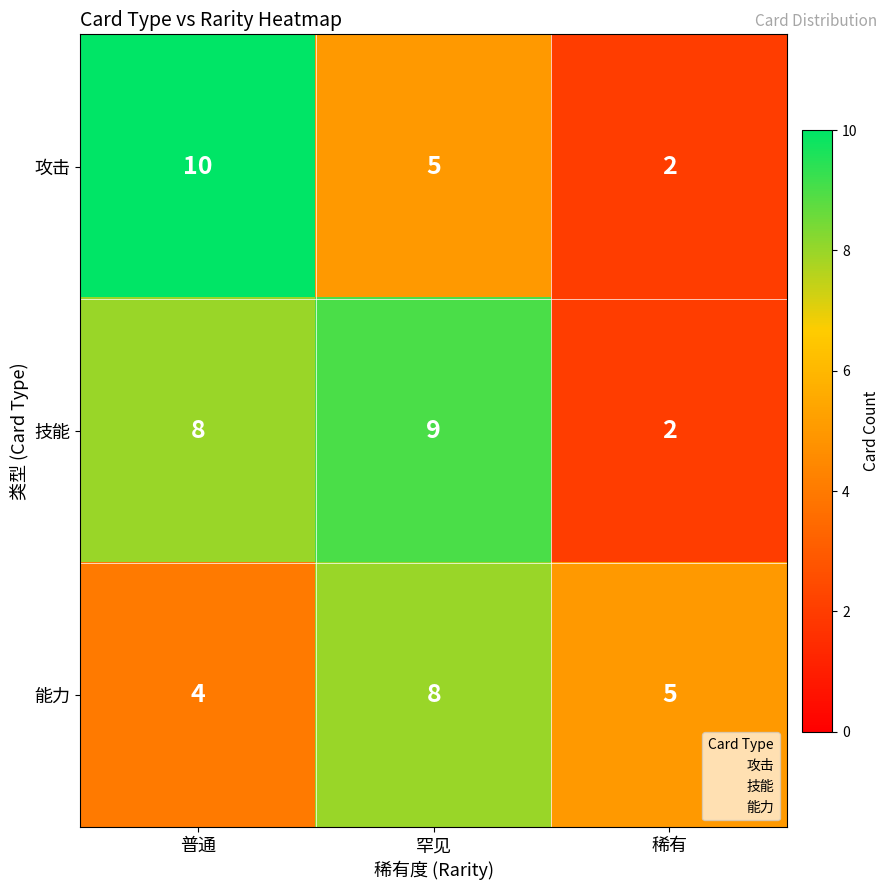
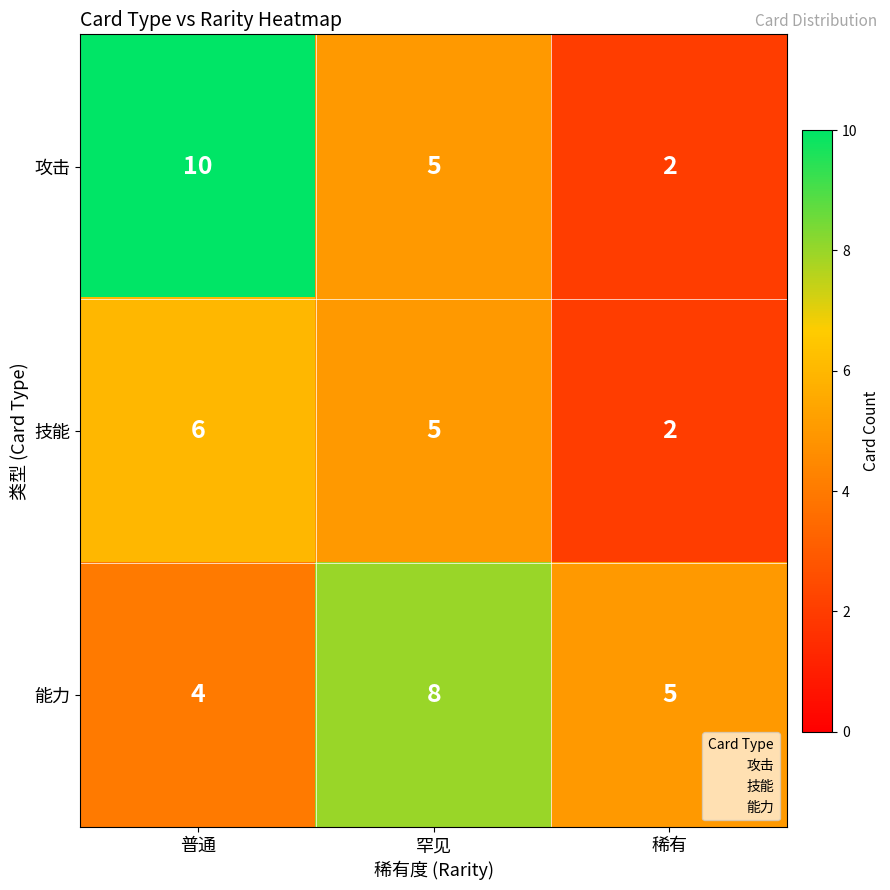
  {
    "技能": {
-     "普通": 8,
-     "罕见": 9
+     "普通": 6,
+     "罕见": 5
    }
  }
